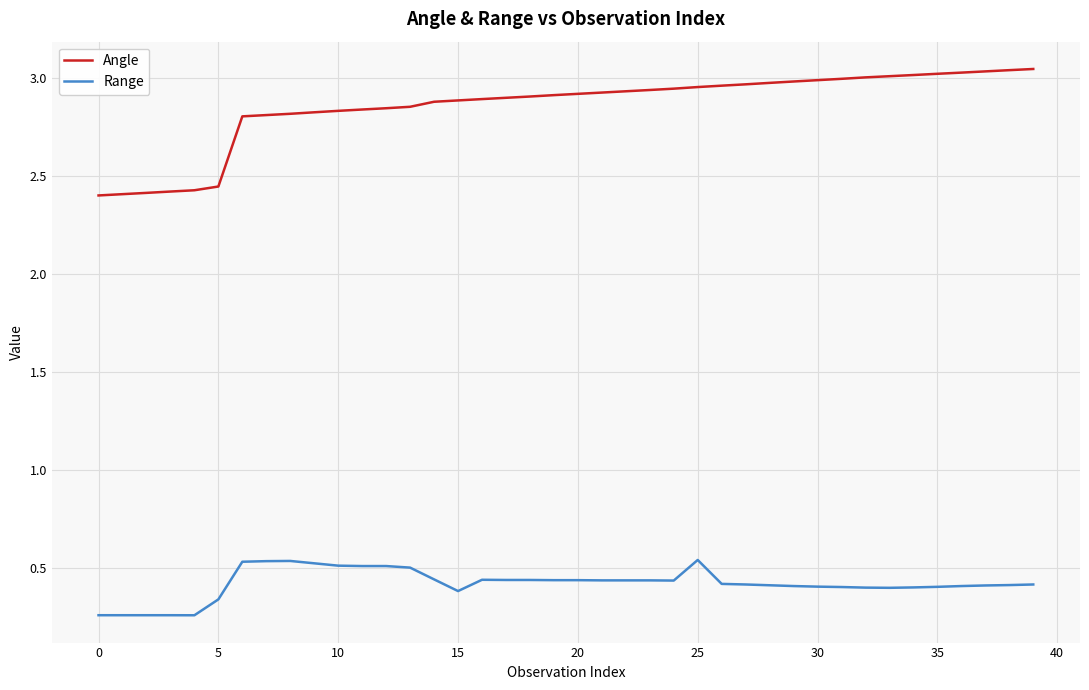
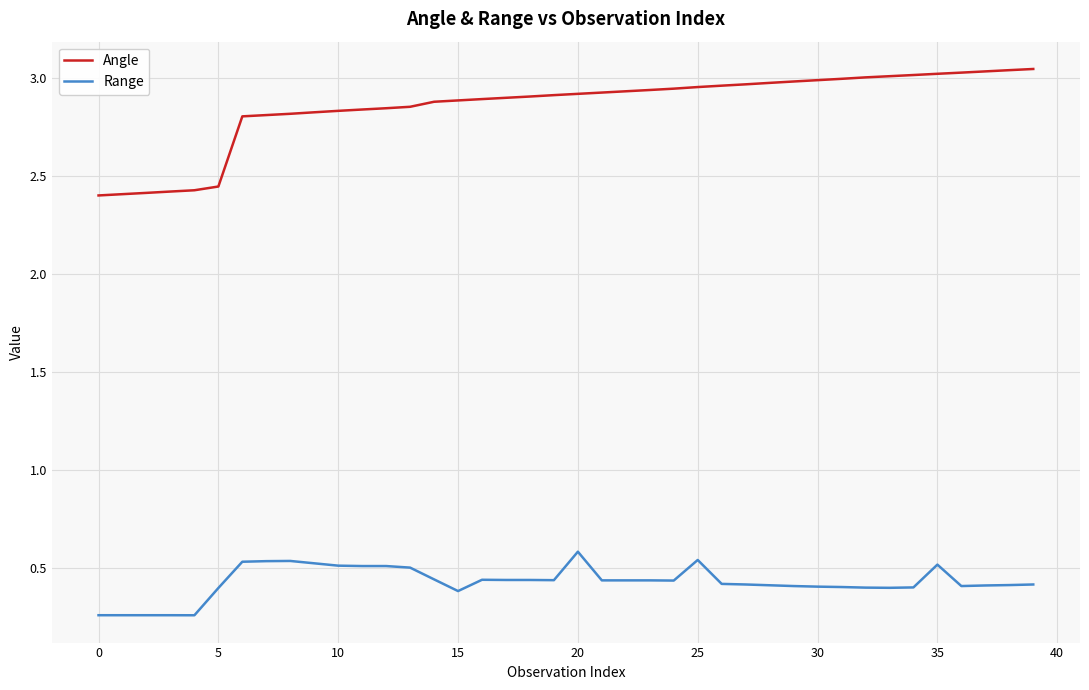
  {
    "Angle": {
      "0": 2.40,
      "5": 2.44,
      "10": 2.83,
      "15": 2.88,
      "20": 2.92,
      "25": 2.95,
      "30": 2.99,
      "35": 3.02
    },
    "Range": {
      "0": 0.26,
-     "5": 0.34,
+     "5": 0.40,
      "10": 0.51,
      "15": 0.38,
-     "20": 0.44,
+     "20": 0.58,
      "25": 0.54,
      "30": 0.40,
-     "35": 0.40
+     "35": 0.52
    }
  }
